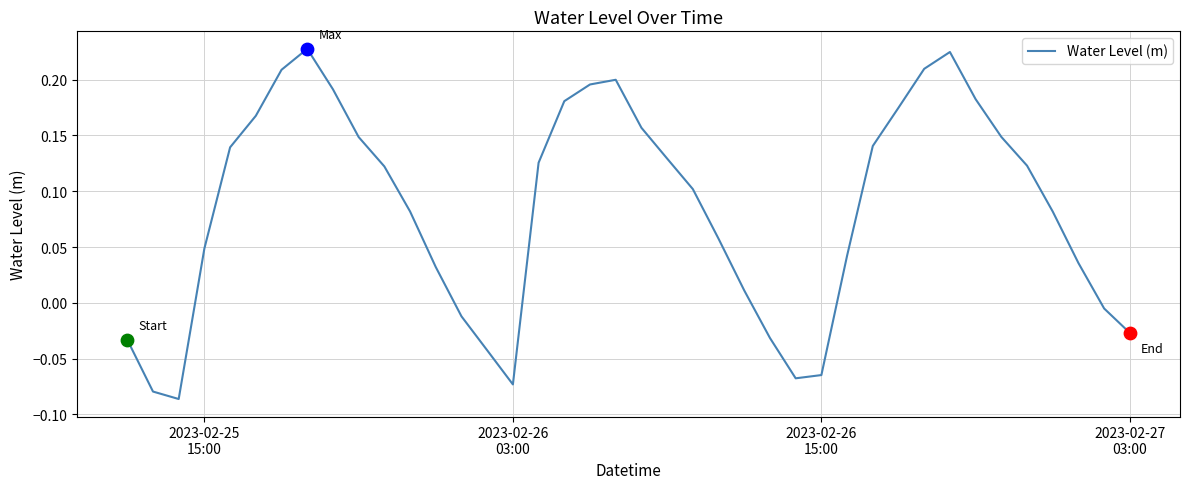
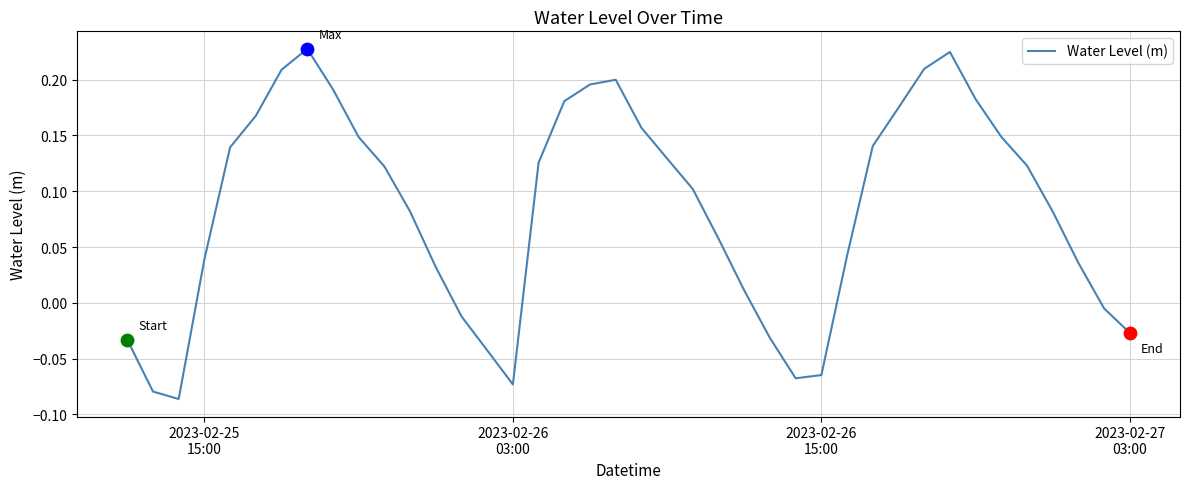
  {
    "Water Level (m)": {
-     "2023-02-25 15:00": 0.049,
+     "2023-02-25 15:00": 0.039,
      "2023-02-26 03:00": -0.073,
      "2023-02-26 15:00": -0.065
    }
  }
